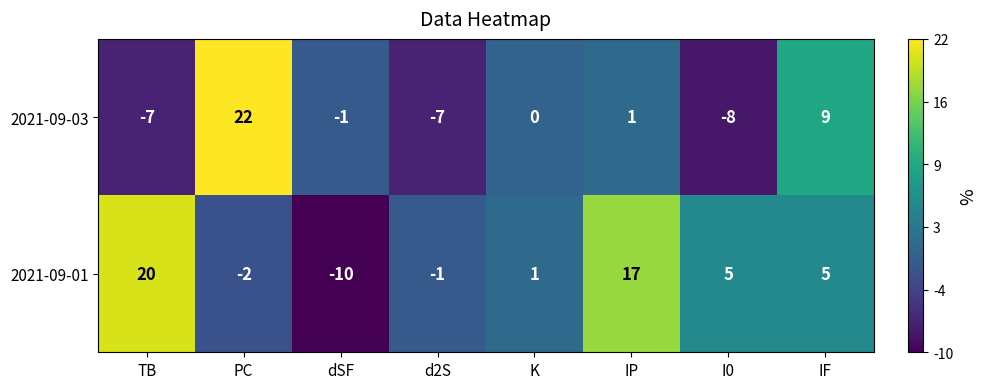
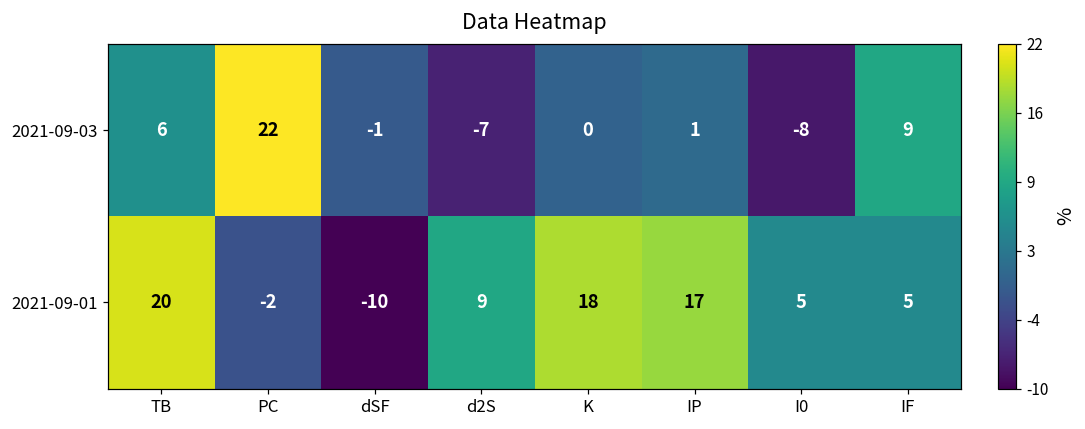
  {
    "2021-09-03": {
-     "TB": -7,
+     "TB": 6,
      "PC": 22,
      "dSF": -1,
      "d2S": -7,
      "K": 0,
      "IP": 1,
      "I0": -8,
      "IF": 9
    },
    "2021-09-01": {
      "TB": 20,
      "PC": -2,
      "dSF": -10,
-     "d2S": -1,
-     "K": 1,
+     "d2S": 9,
+     "K": 18,
      "IP": 17,
      "I0": 5,
      "IF": 5
    }
  }
